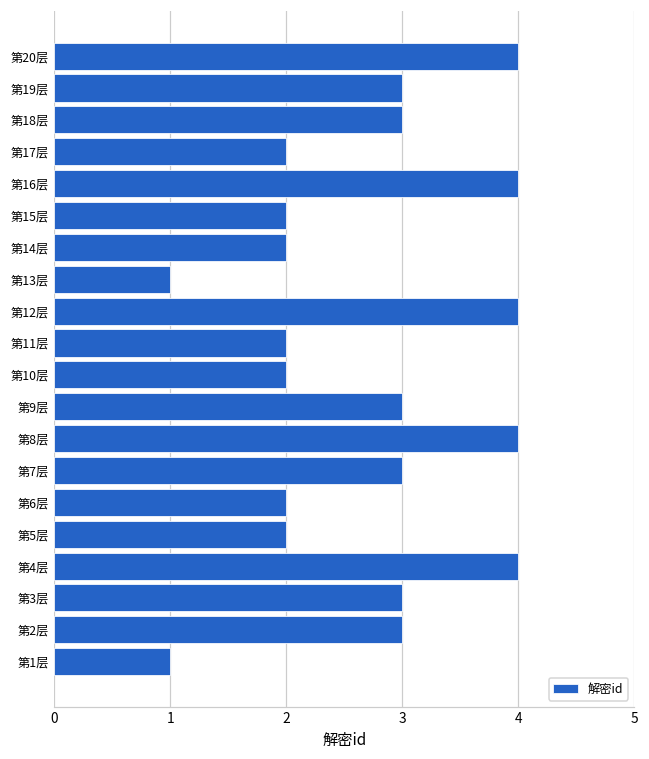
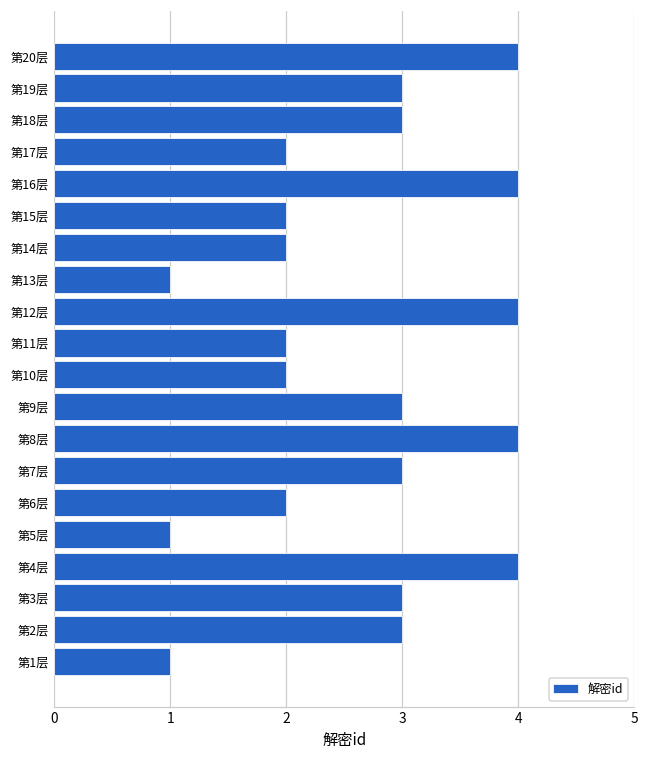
  {
    "第20层": 4,
    "第19层": 3,
    "第18层": 3,
    "第17层": 2,
    "第16层": 4,
    "第15层": 2,
    "第14层": 2,
    "第13层": 1,
    "第12层": 4,
    "第11层": 2,
    "第10层": 2,
    "第9层": 3,
    "第8层": 4,
    "第7层": 3,
    "第6层": 2,
-   "第5层": 2,
+   "第5层": 1,
    "第4层": 4,
    "第3层": 3,
    "第2层": 3,
    "第1层": 1
  }
